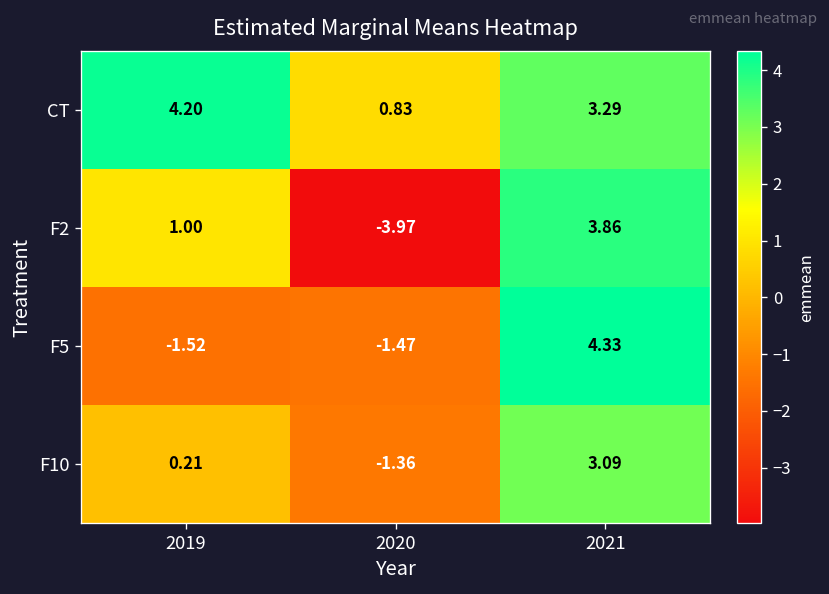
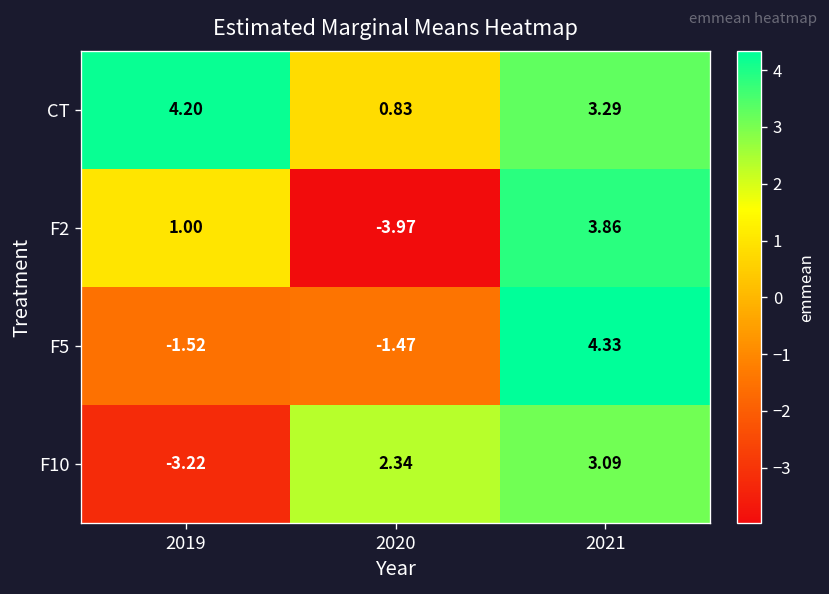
  {
    "CT": {
      "2019": 4.20,
      "2020": 0.83,
      "2021": 3.29
    },
    "F2": {
      "2019": 1.00,
      "2020": -3.97,
      "2021": 3.86
    },
    "F5": {
      "2019": -1.52,
      "2020": -1.47,
      "2021": 4.33
    },
    "F10": {
-     "2019": 0.21,
-     "2020": -1.36,
+     "2019": -3.22,
+     "2020": 2.34,
      "2021": 3.09
    }
  }
